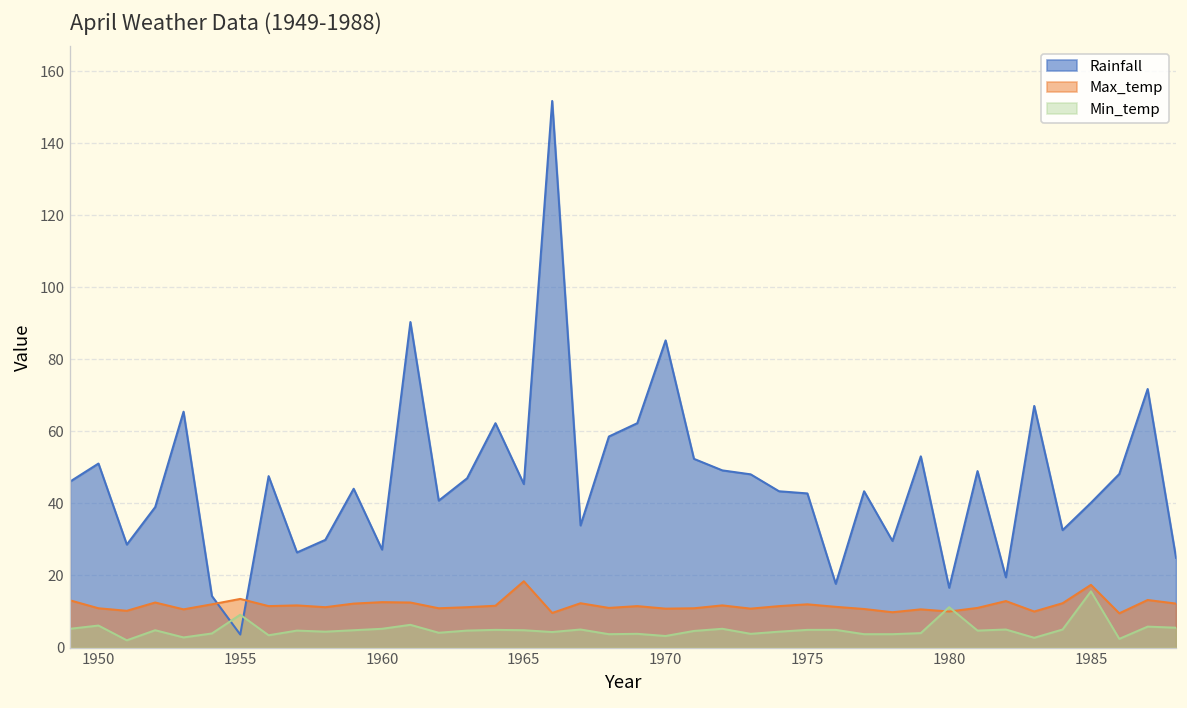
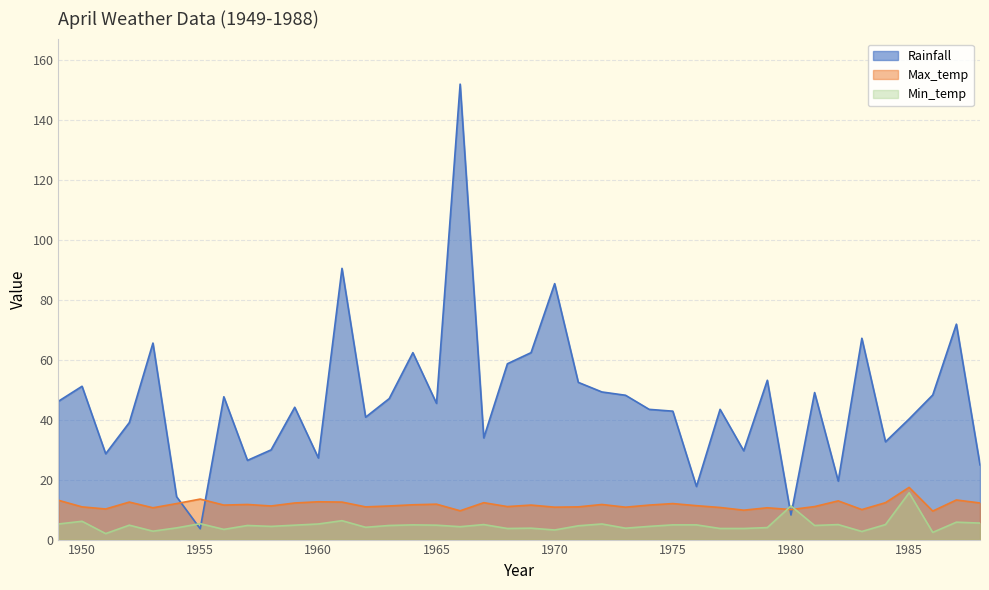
  {
    "Rainfall": {
      "1950": 51,
      "1955": 4,
      "1960": 27,
      "1965": 45,
      "1970": 85,
      "1975": 43,
-     "1980": 17,
+     "1980": 8,
      "1985": 40
    },
    "Max_temp": {
      "1950": 11,
      "1955": 14,
      "1960": 13,
-     "1965": 18,
+     "1965": 12,
      "1970": 11,
      "1975": 12,
      "1980": 10,
      "1985": 17
    },
    "Min_temp": {
      "1950": 6,
-     "1955": 9,
+     "1955": 5,
      "1960": 5,
      "1965": 5,
      "1970": 3,
      "1975": 5,
      "1980": 11,
      "1985": 16
    }
  }
